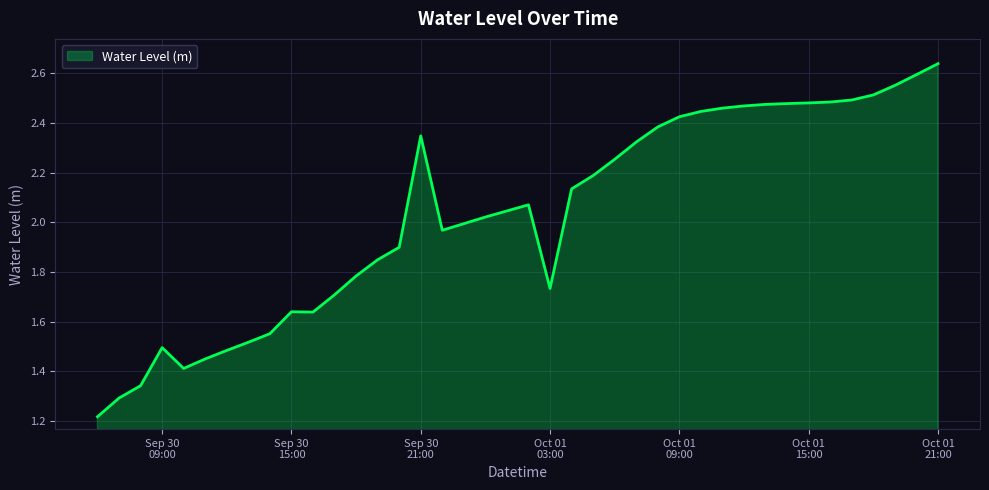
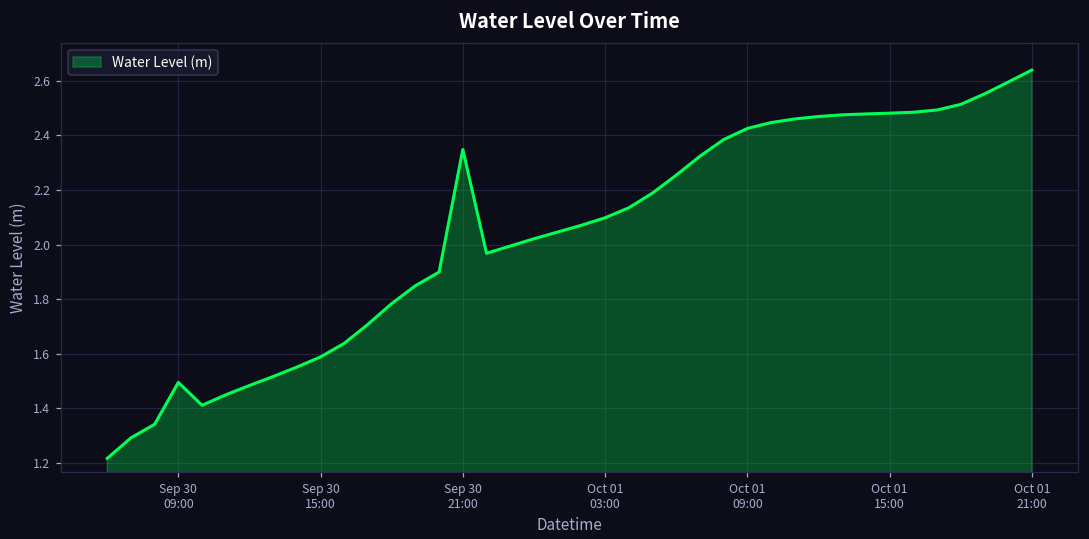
  {
    "Sep 30 09:00": 1.49,
-   "Sep 30 15:00": 1.64,
+   "Sep 30 15:00": 1.59,
    "Sep 30 21:00": 2.35,
-   "Oct 01 03:00": 1.73,
+   "Oct 01 03:00": 2.10,
    "Oct 01 09:00": 2.43,
    "Oct 01 15:00": 2.48,
    "Oct 01 21:00": 2.64
  }
